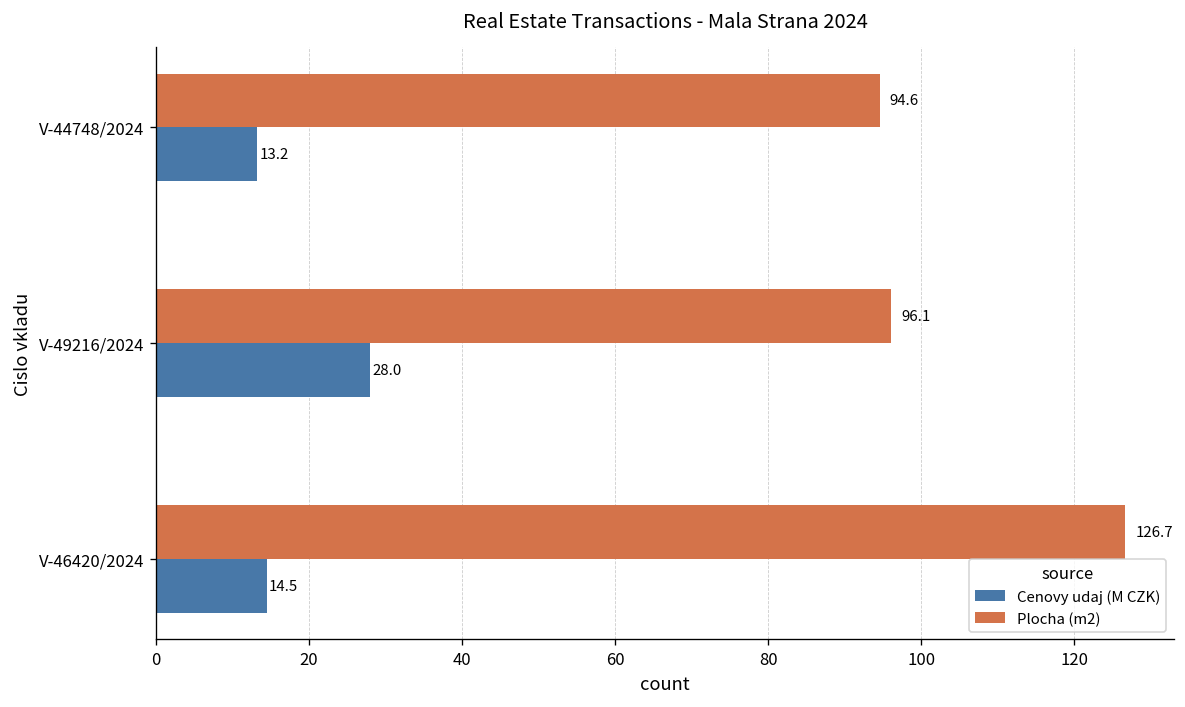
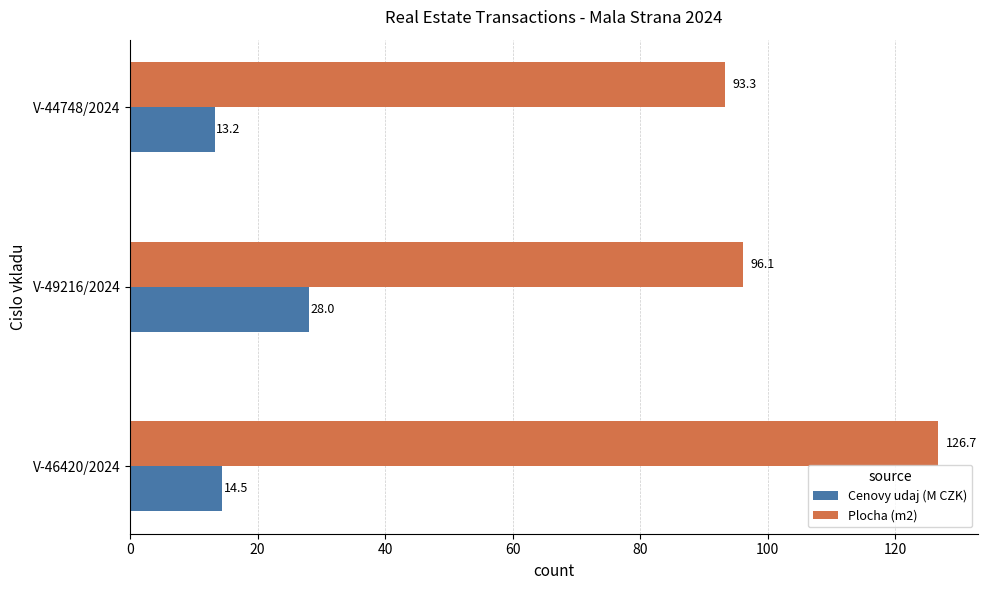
  {
    "Cenovy udaj (M CZK)": {
      "V-44748/2024": 13.2,
      "V-49216/2024": 28.0,
      "V-46420/2024": 14.5
    },
    "Plocha (m2)": {
-     "V-44748/2024": 94.6,
+     "V-44748/2024": 93.3,
      "V-49216/2024": 96.1,
      "V-46420/2024": 126.7
    }
  }
